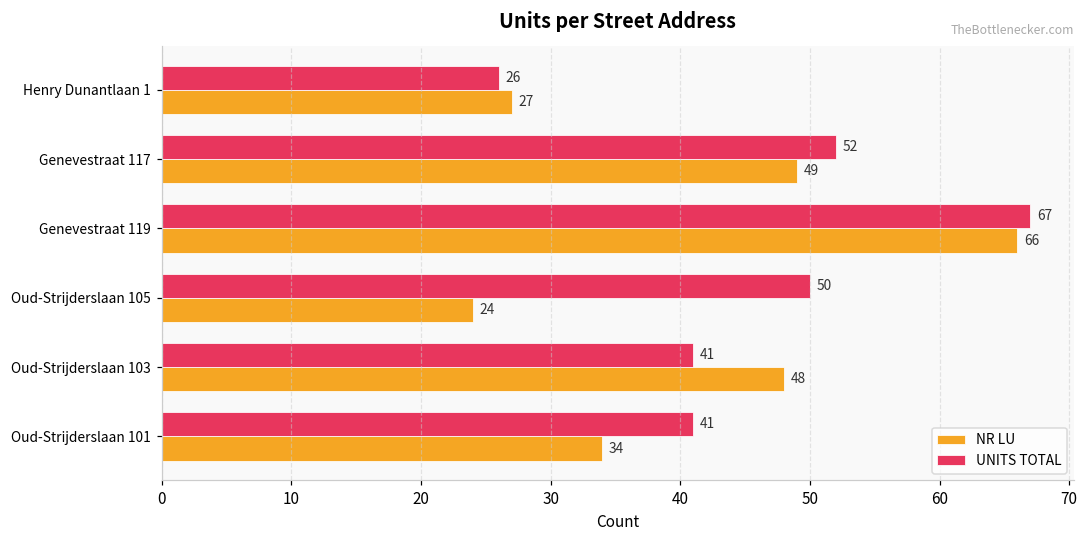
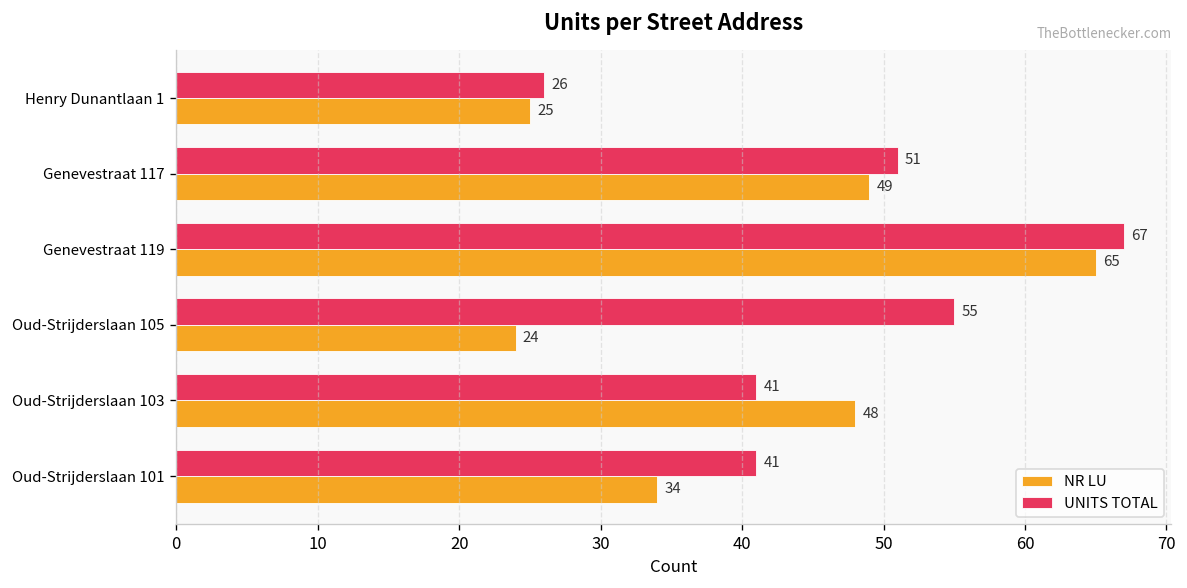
  {
    "NR LU": {
-     "Henry Dunantlaan 1": 27,
+     "Henry Dunantlaan 1": 25,
      "Genevestraat 117": 49,
-     "Genevestraat 119": 66,
+     "Genevestraat 119": 65,
      "Oud-Strijderslaan 105": 24,
      "Oud-Strijderslaan 103": 48,
      "Oud-Strijderslaan 101": 34
    },
    "UNITS TOTAL": {
      "Henry Dunantlaan 1": 26,
-     "Genevestraat 117": 52,
+     "Genevestraat 117": 51,
      "Genevestraat 119": 67,
-     "Oud-Strijderslaan 105": 50,
+     "Oud-Strijderslaan 105": 55,
      "Oud-Strijderslaan 103": 41,
      "Oud-Strijderslaan 101": 41
    }
  }
